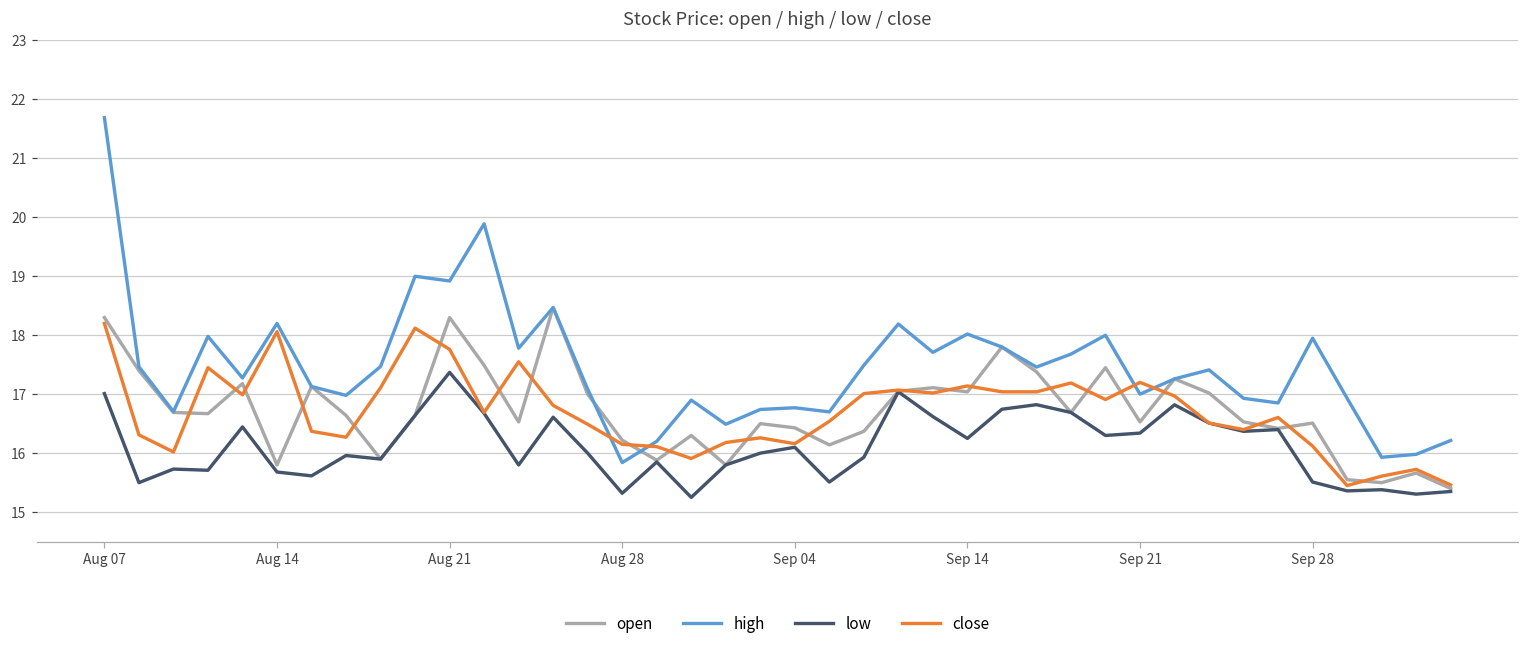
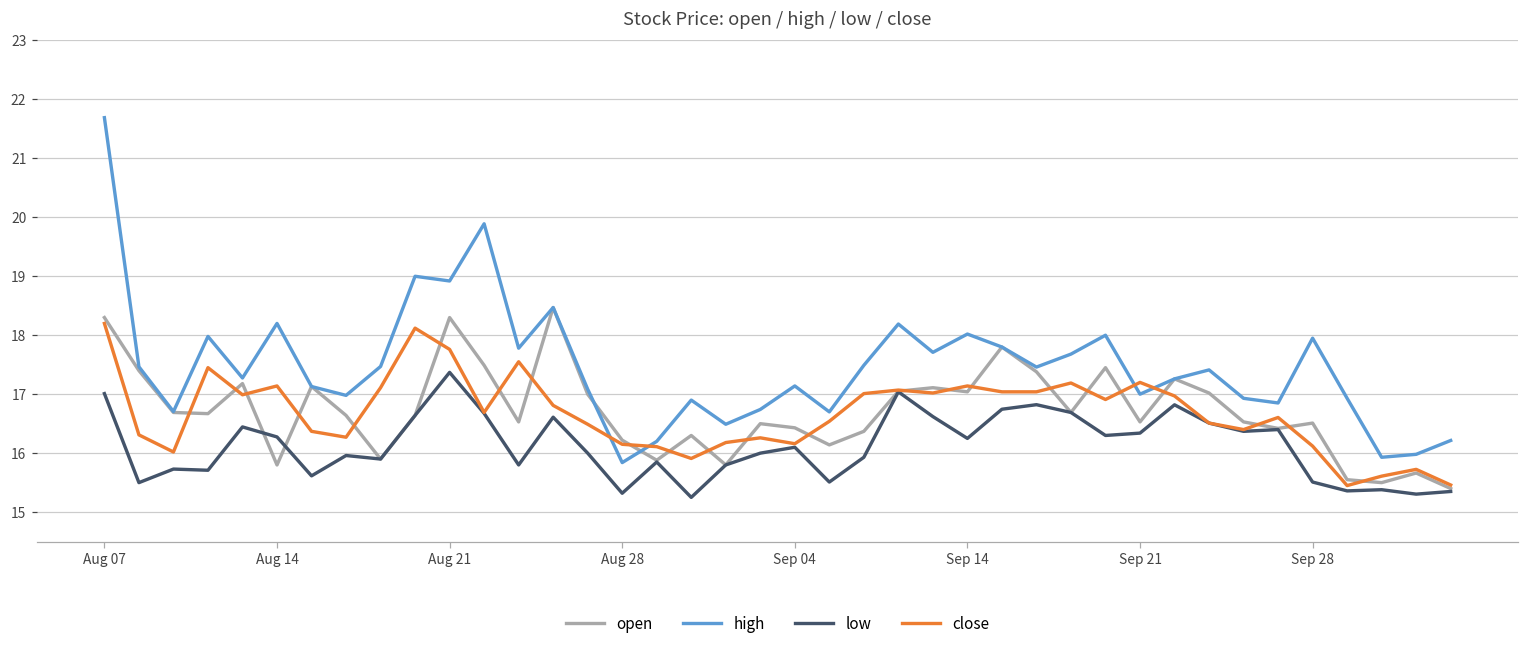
  {
    "open": {
      "Aug 07": 18.3,
      "Aug 14": 15.8,
      "Aug 21": 18.3,
      "Aug 28": 16.2,
      "Sep 04": 16.4,
      "Sep 14": 17.0,
      "Sep 21": 16.5,
      "Sep 28": 16.5
    },
    "high": {
      "Aug 07": 21.7,
      "Aug 14": 18.2,
      "Aug 21": 18.9,
      "Aug 28": 15.8,
-     "Sep 04": 16.8,
+     "Sep 04": 17.1,
      "Sep 14": 18.0,
      "Sep 21": 17.0,
      "Sep 28": 18.0
    },
    "low": {
      "Aug 07": 17.0,
-     "Aug 14": 15.7,
+     "Aug 14": 16.3,
      "Aug 21": 17.4,
      "Aug 28": 15.3,
      "Sep 04": 16.1,
      "Sep 14": 16.3,
      "Sep 21": 16.3,
      "Sep 28": 15.5
    },
    "close": {
      "Aug 07": 18.2,
-     "Aug 14": 18.1,
+     "Aug 14": 17.1,
      "Aug 21": 17.8,
      "Aug 28": 16.2,
      "Sep 04": 16.2,
      "Sep 14": 17.1,
      "Sep 21": 17.2,
      "Sep 28": 16.1
    }
  }
